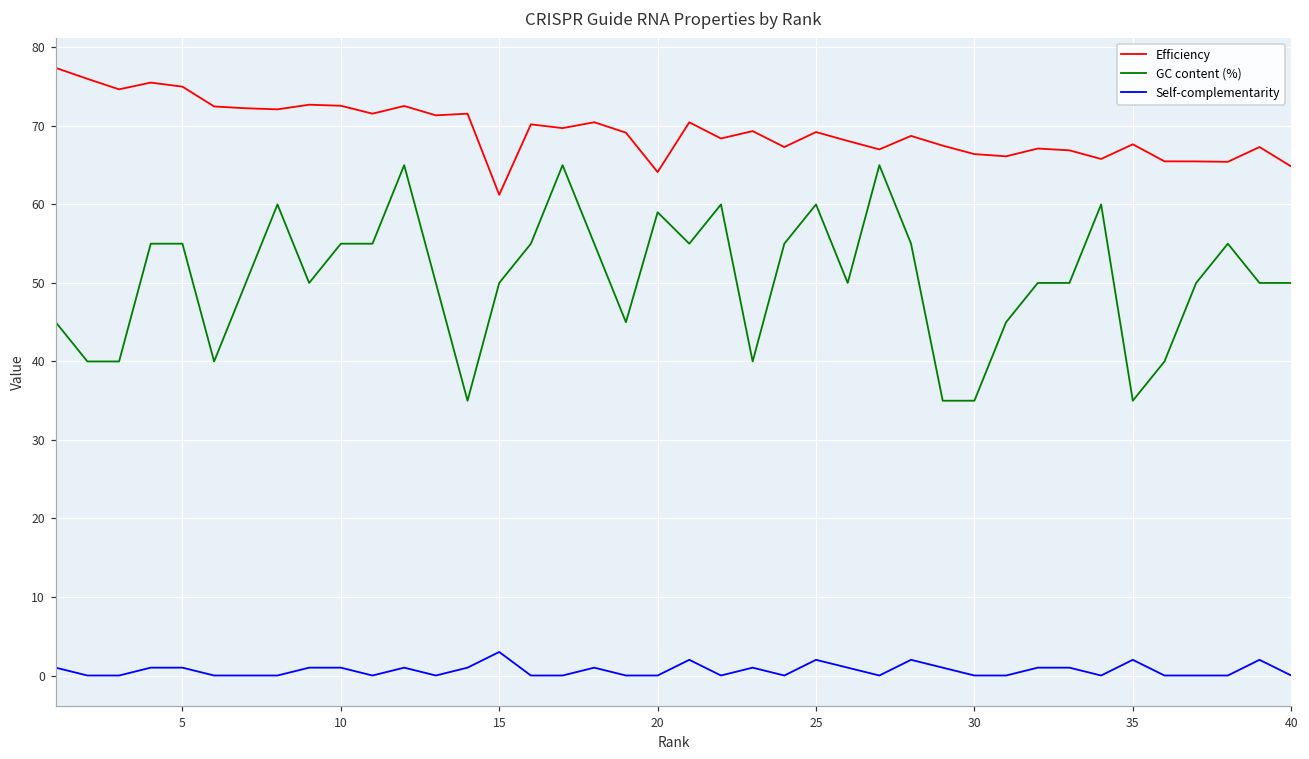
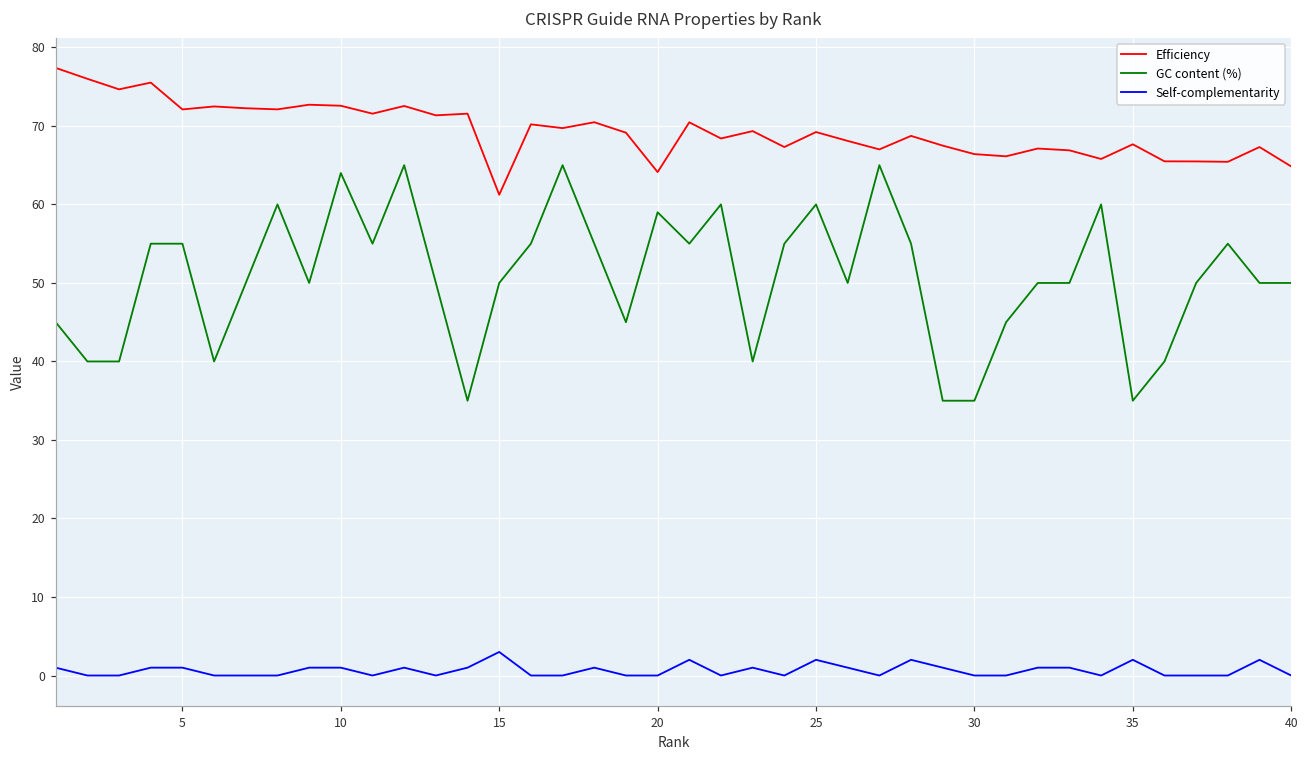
  {
    "Efficiency": {
-     "5": 75,
+     "5": 72,
      "10": 73,
      "15": 61,
      "20": 64,
      "25": 69,
      "30": 66,
      "35": 68,
      "40": 65
    },
    "GC content (%)": {
      "5": 55,
-     "10": 55,
+     "10": 64,
      "15": 50,
      "20": 59,
      "25": 60,
      "30": 35,
      "35": 35,
      "40": 50
    },
    "Self-complementarity": {
      "5": 1,
      "10": 1,
      "15": 3,
      "20": 0,
      "25": 2,
      "30": 0,
      "35": 2,
      "40": 0
    }
  }
